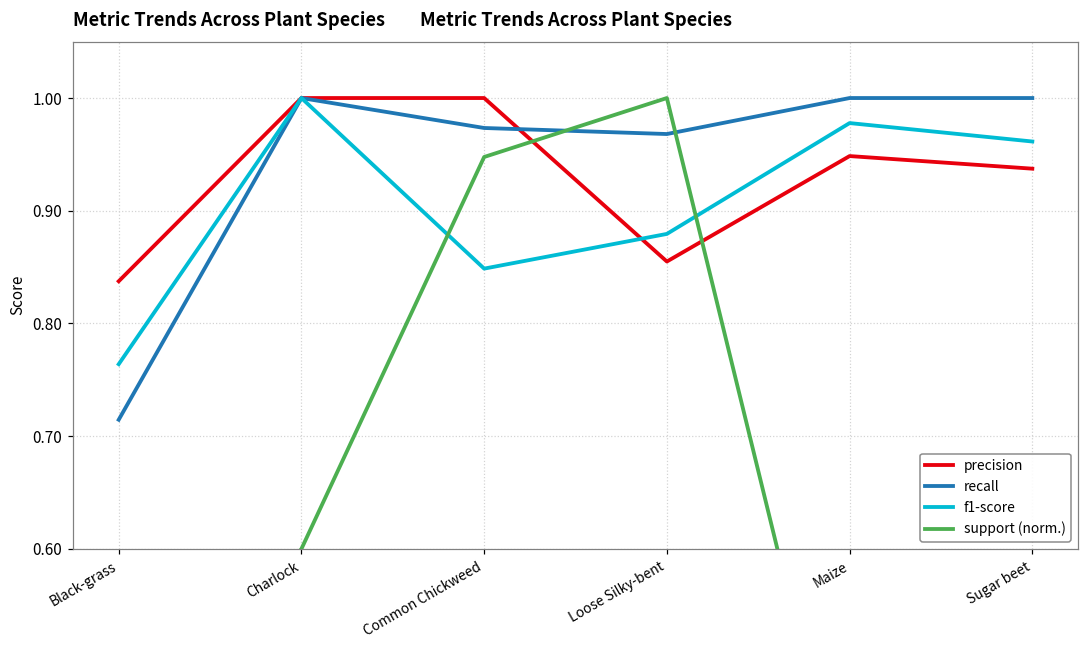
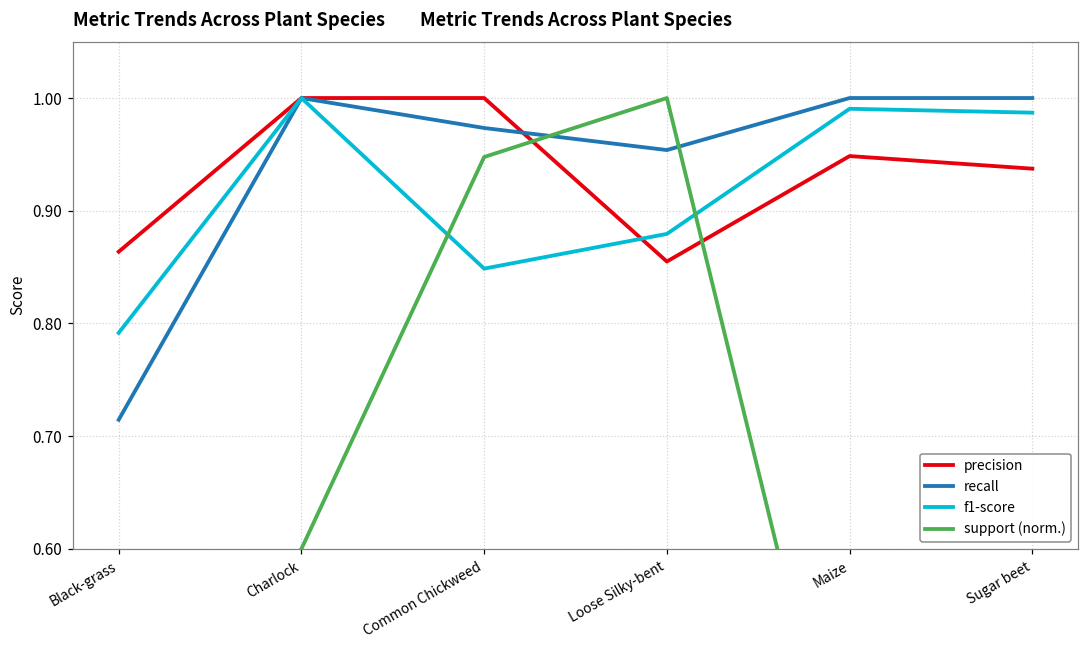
  {
    "precision": {
-     "Black-grass": 0.837,
+     "Black-grass": 0.864,
      "Common Chickweed": 1.000,
      "Loose Silky-bent": 0.855,
      "Maize": 0.949,
      "Sugar beet": 0.937
    },
    "recall": {
      "Black-grass": 0.715,
      "Common Chickweed": 0.973,
-     "Loose Silky-bent": 0.968,
+     "Loose Silky-bent": 0.954,
      "Maize": 1.000,
      "Sugar beet": 1.000
    },
    "f1-score": {
-     "Black-grass": 0.764,
+     "Black-grass": 0.792,
      "Common Chickweed": 0.849,
      "Loose Silky-bent": 0.879,
-     "Maize": 0.978,
-     "Sugar beet": 0.961
+     "Maize": 0.990,
+     "Sugar beet": 0.987
    },
    "support (norm.)": {
      "Charlock": 0.600,
      "Common Chickweed": 0.948,
      "Loose Silky-bent": 1.000
    }
  }
